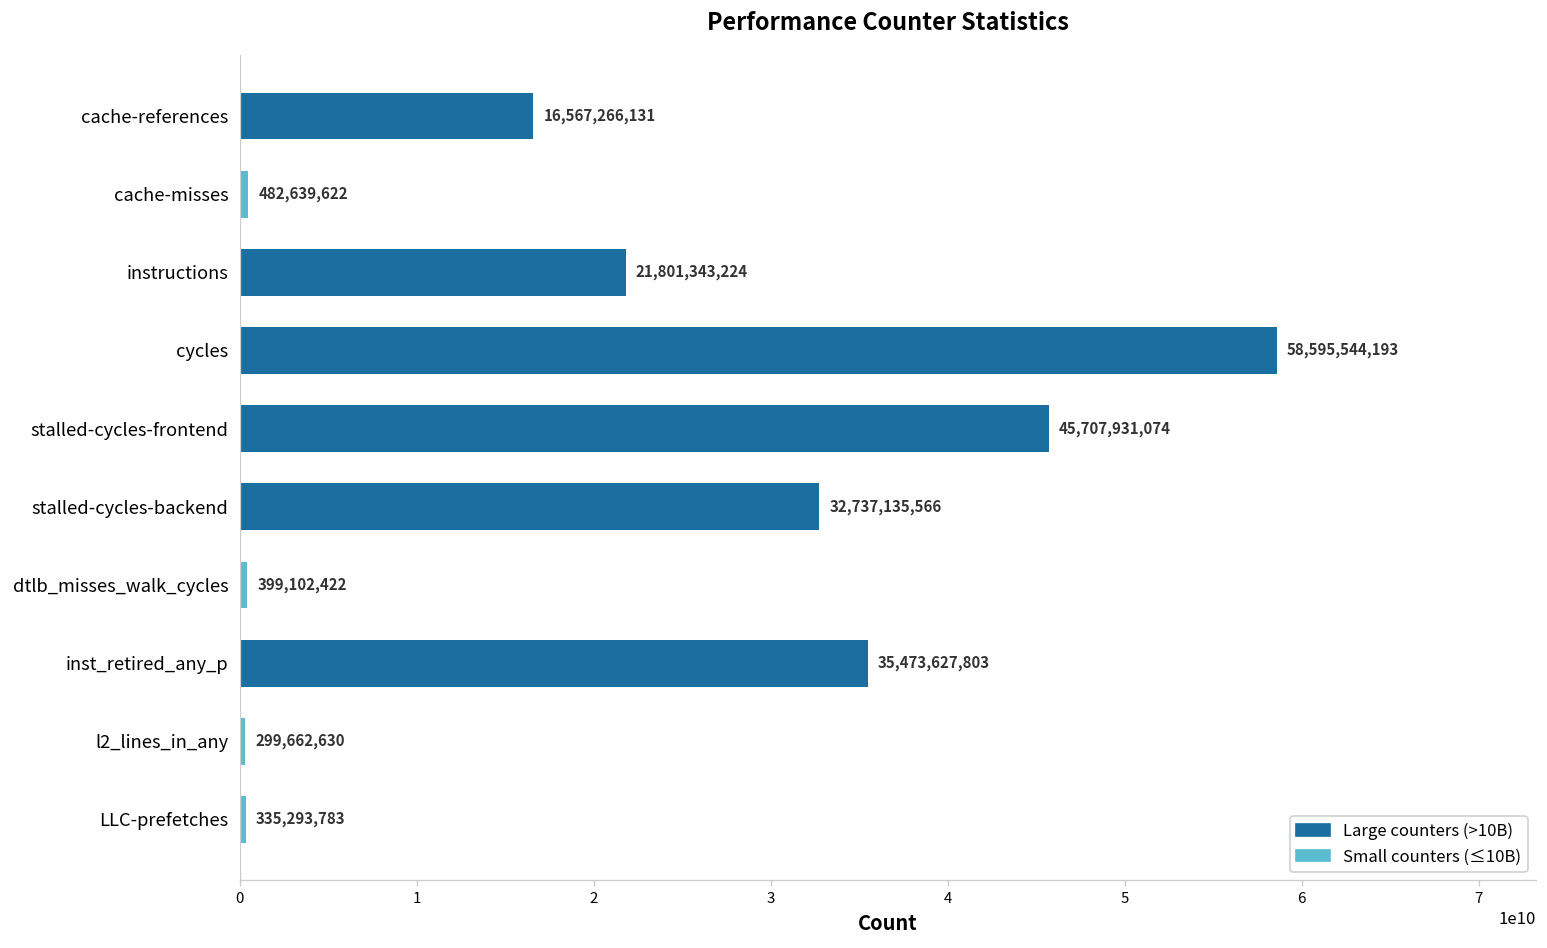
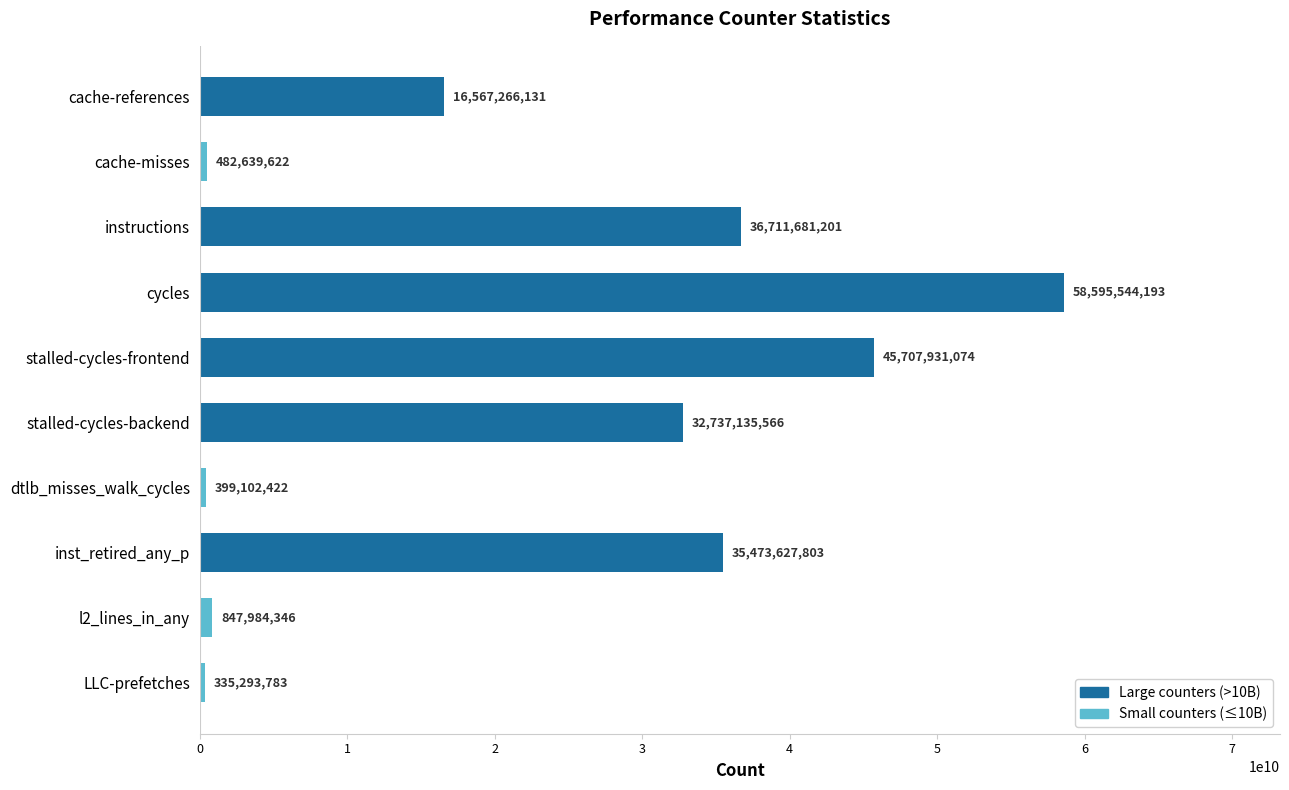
  {
    "cache-references": "16,567,266,131",
    "cache-misses": "482,639,622",
-   "instructions": "21,801,343,224",
+   "instructions": "36,711,681,201",
    "cycles": "58,595,544,193",
    "stalled-cycles-frontend": "45,707,931,074",
    "stalled-cycles-backend": "32,737,135,566",
    "dtlb_misses_walk_cycles": "399,102,422",
    "inst_retired_any_p": "35,473,627,803",
-   "l2_lines_in_any": "299,662,630",
+   "l2_lines_in_any": "847,984,346",
    "LLC-prefetches": "335,293,783"
  }
